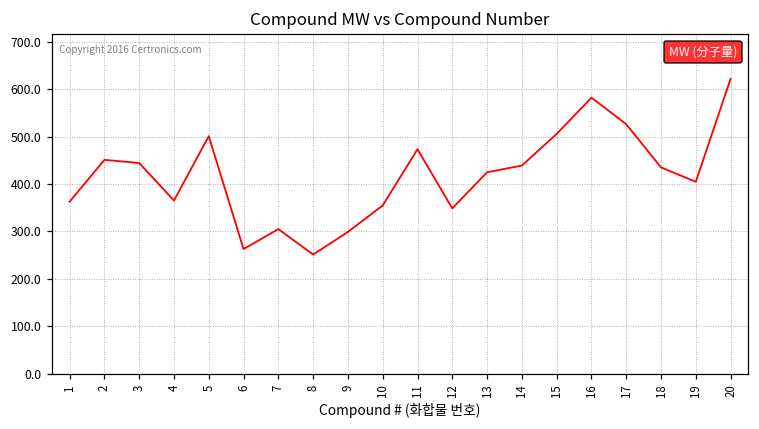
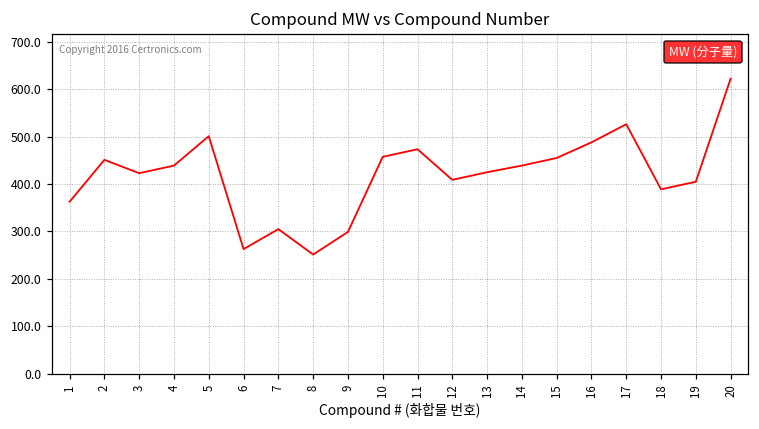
  {
    "1": 360,
    "2": 450,
-   "3": 440,
-   "4": 370,
+   "3": 420,
+   "4": 440,
    "5": 500,
    "6": 260,
    "7": 300,
    "8": 250,
    "9": 300,
-   "10": 350,
+   "10": 460,
    "11": 470,
-   "12": 350,
+   "12": 410,
    "13": 420,
    "14": 440,
-   "15": 510,
-   "16": 580,
+   "15": 450,
+   "16": 490,
    "17": 530,
-   "18": 430,
+   "18": 390,
    "19": 400,
    "20": 620
  }
